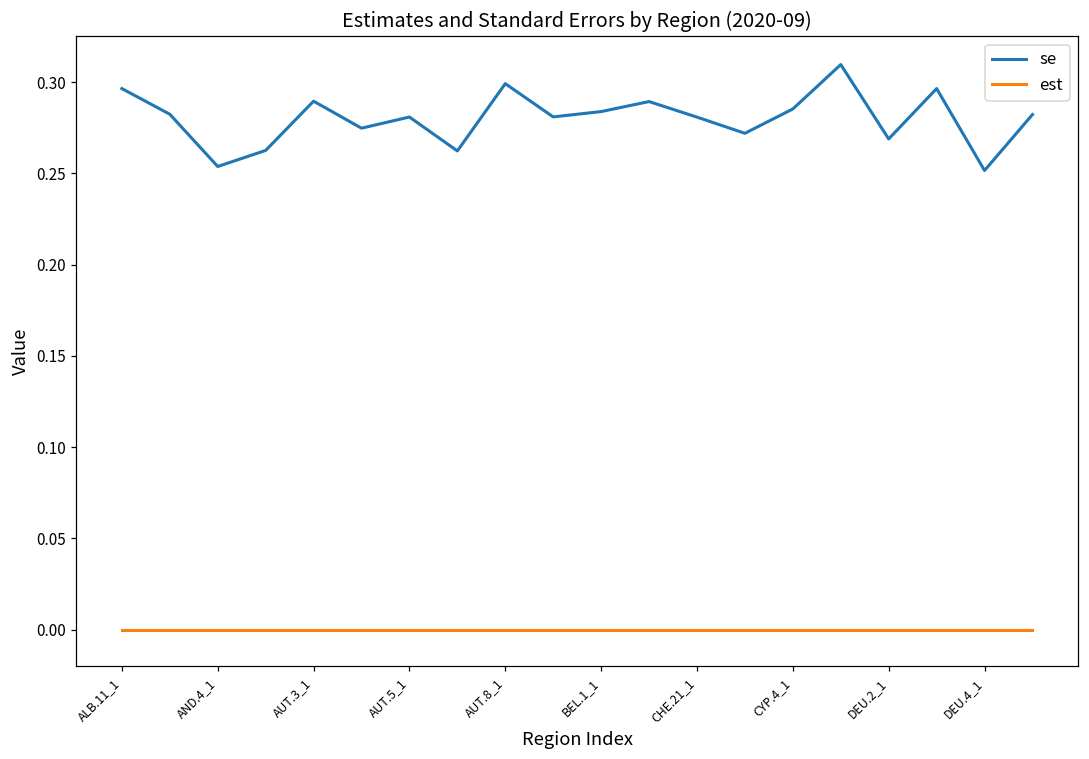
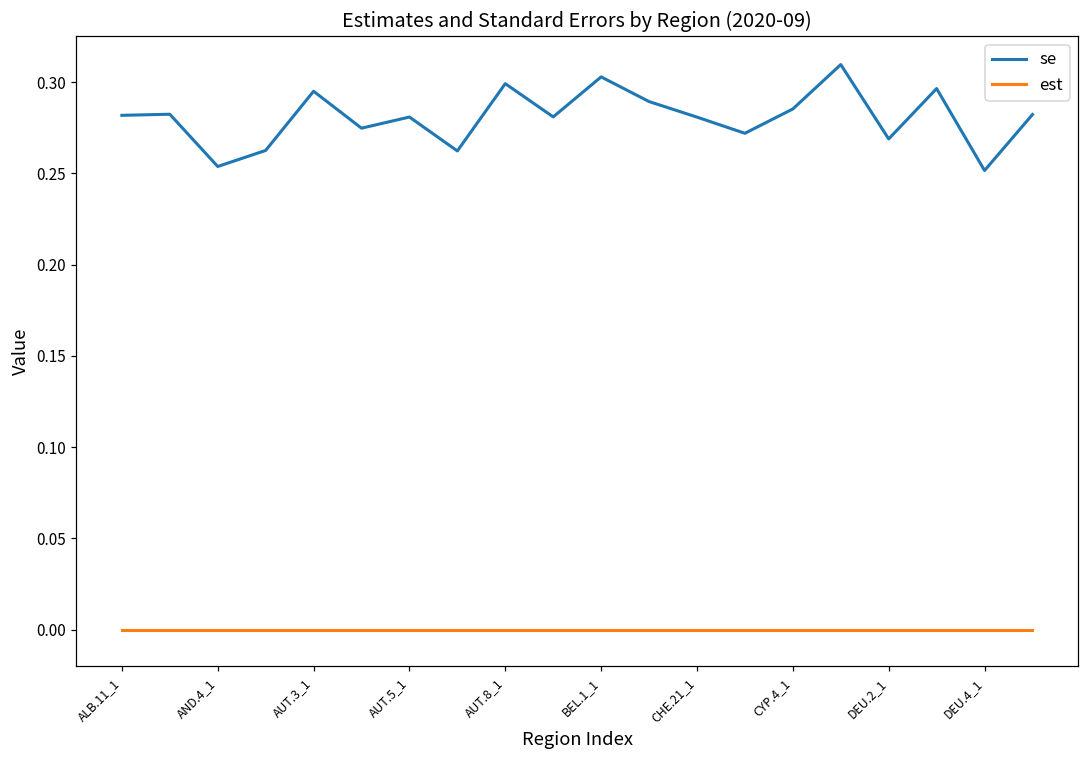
  {
    "se": {
-     "ALB.11_1": 0.296,
+     "ALB.11_1": 0.282,
      "AND.4_1": 0.254,
-     "AUT.3_1": 0.290,
+     "AUT.3_1": 0.295,
      "AUT.5_1": 0.281,
      "AUT.8_1": 0.299,
-     "BEL.1_1": 0.284,
+     "BEL.1_1": 0.303,
      "CHE.21_1": 0.281,
      "CYP.4_1": 0.285,
      "DEU.2_1": 0.269,
      "DEU.4_1": 0.252
    },
    "est": {
      "ALB.11_1": 0.000,
      "AND.4_1": 0.000,
      "AUT.3_1": 0.000,
      "AUT.5_1": 0.000,
      "AUT.8_1": 0.000,
      "BEL.1_1": 0.000,
      "CHE.21_1": 0.000,
      "CYP.4_1": 0.000,
      "DEU.2_1": 0.000,
      "DEU.4_1": 0.000
    }
  }
